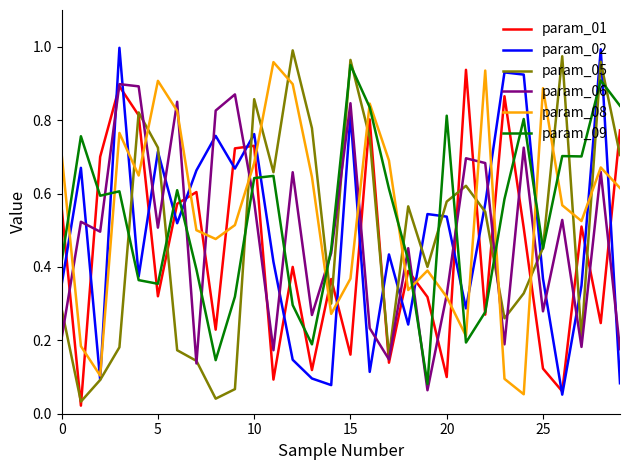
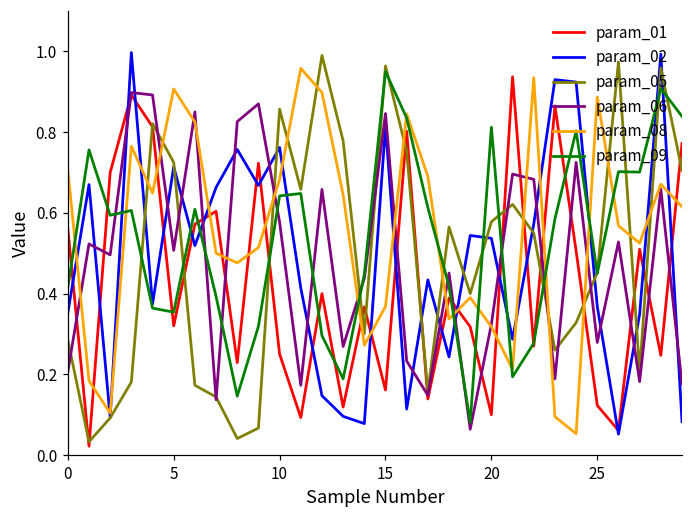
  {
    "param_01": {
      "0": 0.56,
      "5": 0.32,
-     "10": 0.73,
+     "10": 0.25,
      "15": 0.16,
      "20": 0.10,
      "25": 0.12
    },
    "param_02": {
      "0": 0.35,
      "5": 0.71,
      "10": 0.76,
      "15": 0.82,
      "20": 0.54,
      "25": 0.37
    },
    "param_05": {
      "0": 0.29,
      "5": 0.73,
      "10": 0.86,
      "15": 0.96,
      "20": 0.58
    },
    "param_06": {
      "0": 0.21,
      "5": 0.51,
      "10": 0.58,
      "15": 0.85,
      "25": 0.28
    },
    "param_08": {
      "0": 0.71,
      "5": 0.91,
      "10": 0.68,
      "15": 0.37,
      "25": 0.89
    },
    "param_09": {
      "0": 0.42,
      "5": 0.35,
      "10": 0.64,
      "15": 0.95,
      "20": 0.81
    }
  }
